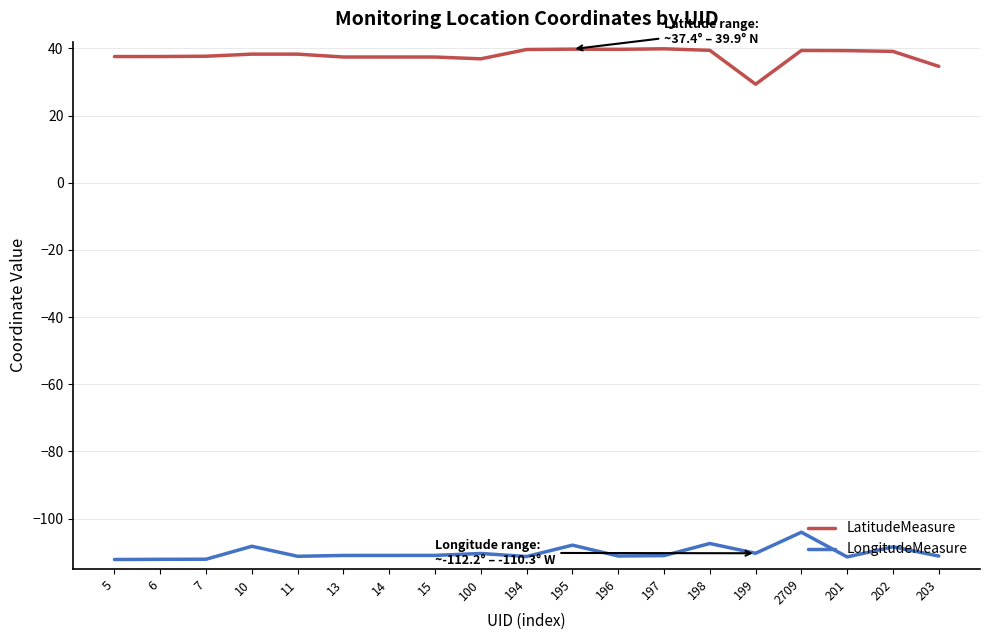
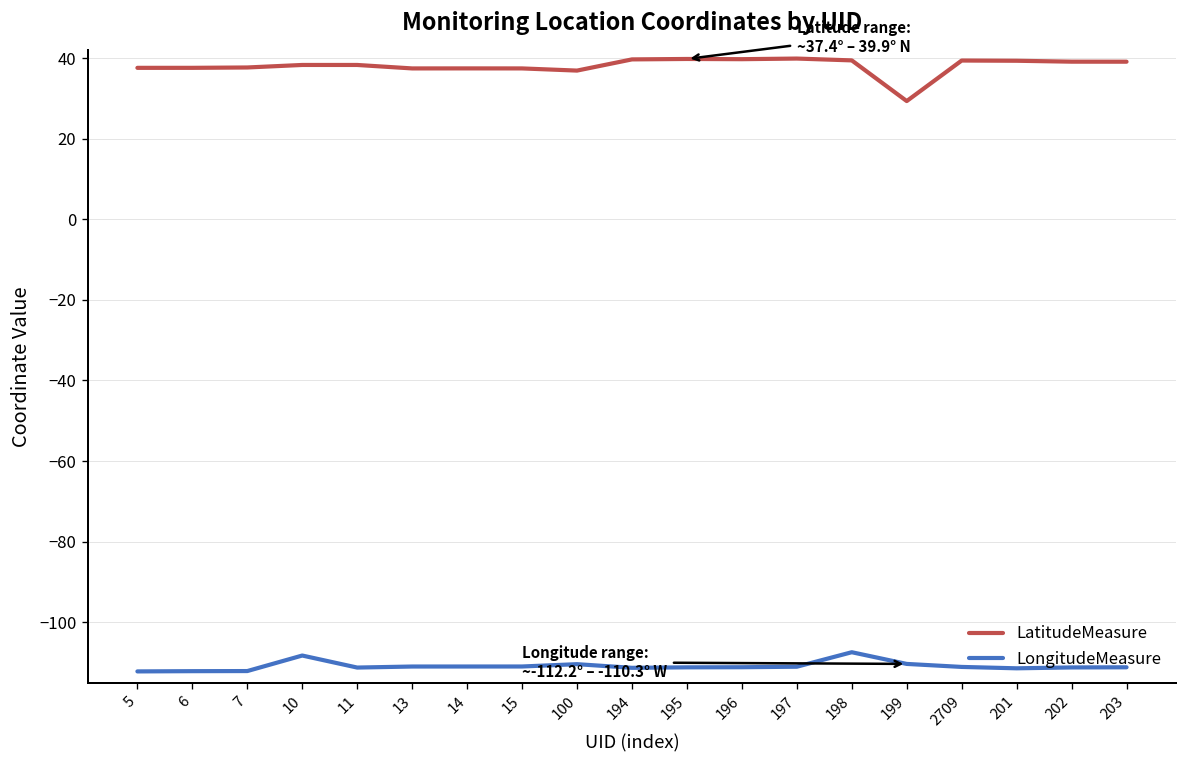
  {
    "LatitudeMeasure": {
      "5": 38,
      "6": 38,
      "7": 38,
      "10": 38,
      "11": 38,
      "13": 37,
      "14": 37,
      "15": 37,
      "100": 37,
      "194": 40,
      "195": 40,
      "199": 29,
      "2709": 39,
      "201": 39,
      "202": 39,
-     "203": 35
+     "203": 39
    },
    "LongitudeMeasure": {
      "5": -112,
      "6": -112,
      "7": -112,
      "10": -108,
      "11": -111,
      "13": -111,
      "14": -111,
-     "195": -108,
+     "195": -111,
      "199": -110,
-     "2709": -104,
+     "2709": -111,
      "201": -111,
-     "202": -108,
+     "202": -111,
      "203": -111
    }
  }
